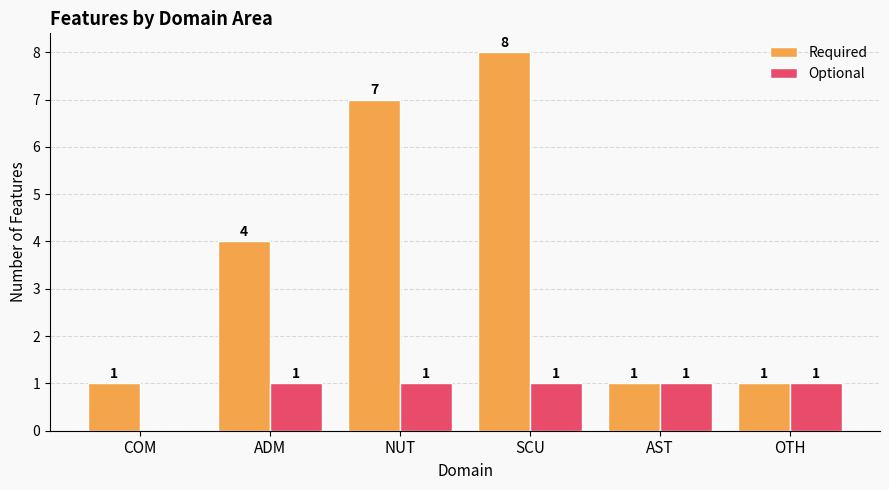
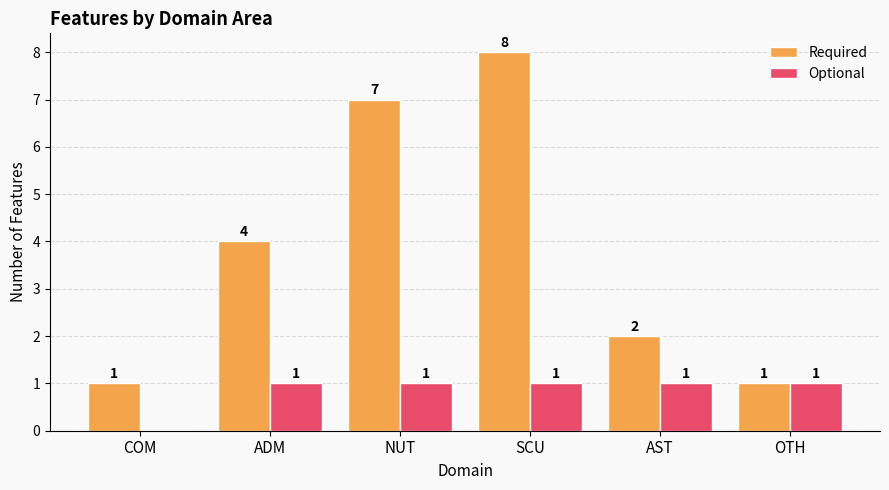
  {
    "Required": {
      "COM": 1,
      "ADM": 4,
      "NUT": 7,
      "SCU": 8,
-     "AST": 1,
+     "AST": 2,
      "OTH": 1
    },
    "Optional": {
      "ADM": 1,
      "NUT": 1,
      "SCU": 1,
      "AST": 1,
      "OTH": 1
    }
  }
